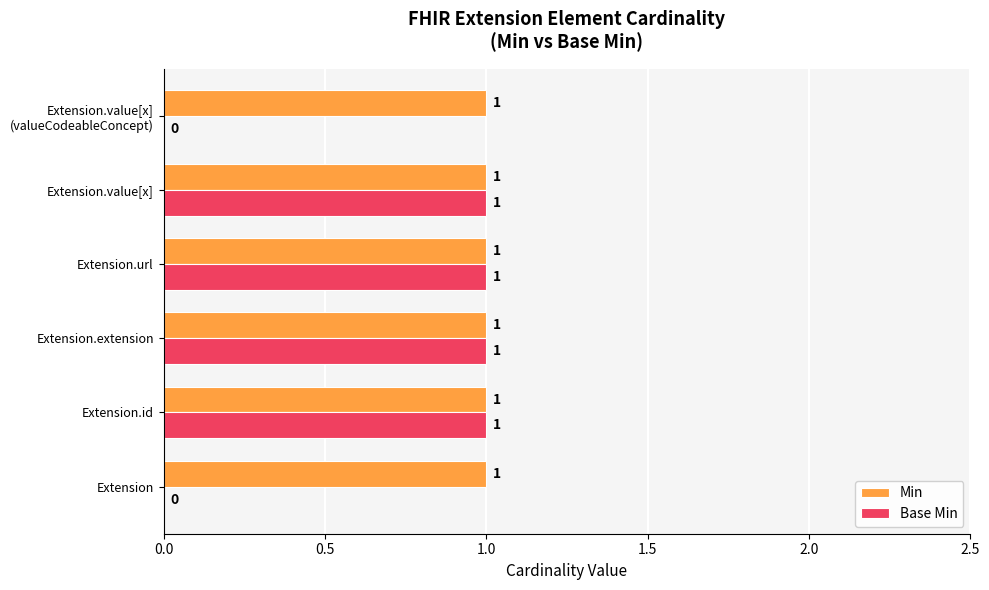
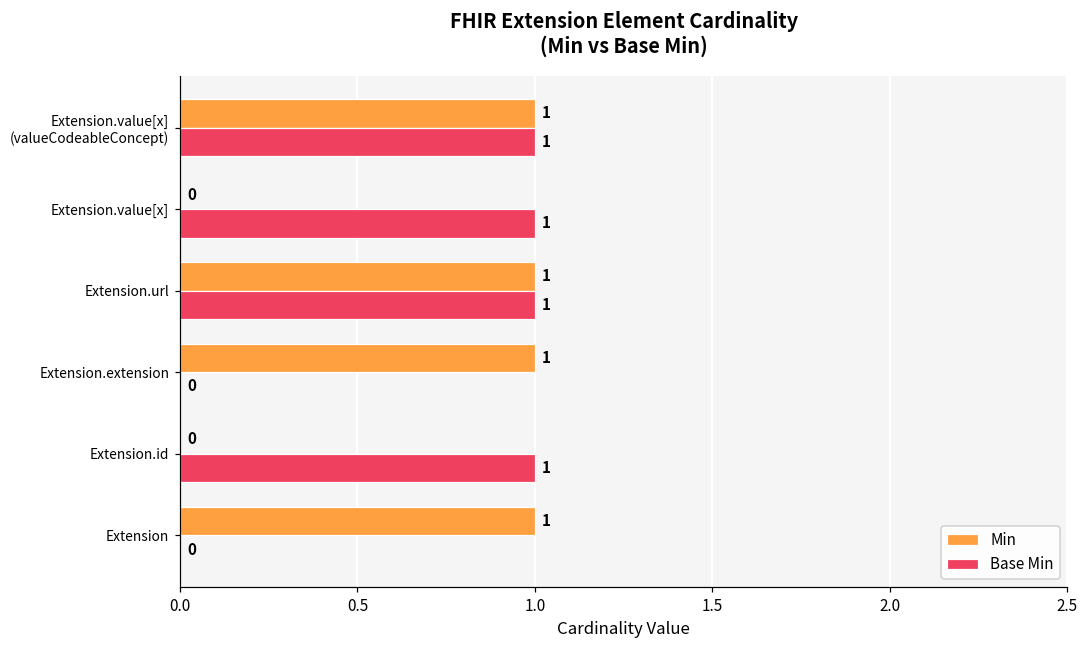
  {
    "Min": {
      "Extension.value[x] (valueCodeableConcept)": 1,
-     "Extension.value[x]": 1,
+     "Extension.value[x]": 0,
      "Extension.url": 1,
      "Extension.extension": 1,
-     "Extension.id": 1,
+     "Extension.id": 0,
      "Extension": 1
    },
    "Base Min": {
-     "Extension.value[x] (valueCodeableConcept)": 0,
+     "Extension.value[x] (valueCodeableConcept)": 1,
      "Extension.value[x]": 1,
      "Extension.url": 1,
-     "Extension.extension": 1,
+     "Extension.extension": 0,
      "Extension.id": 1,
      "Extension": 0
    }
  }
